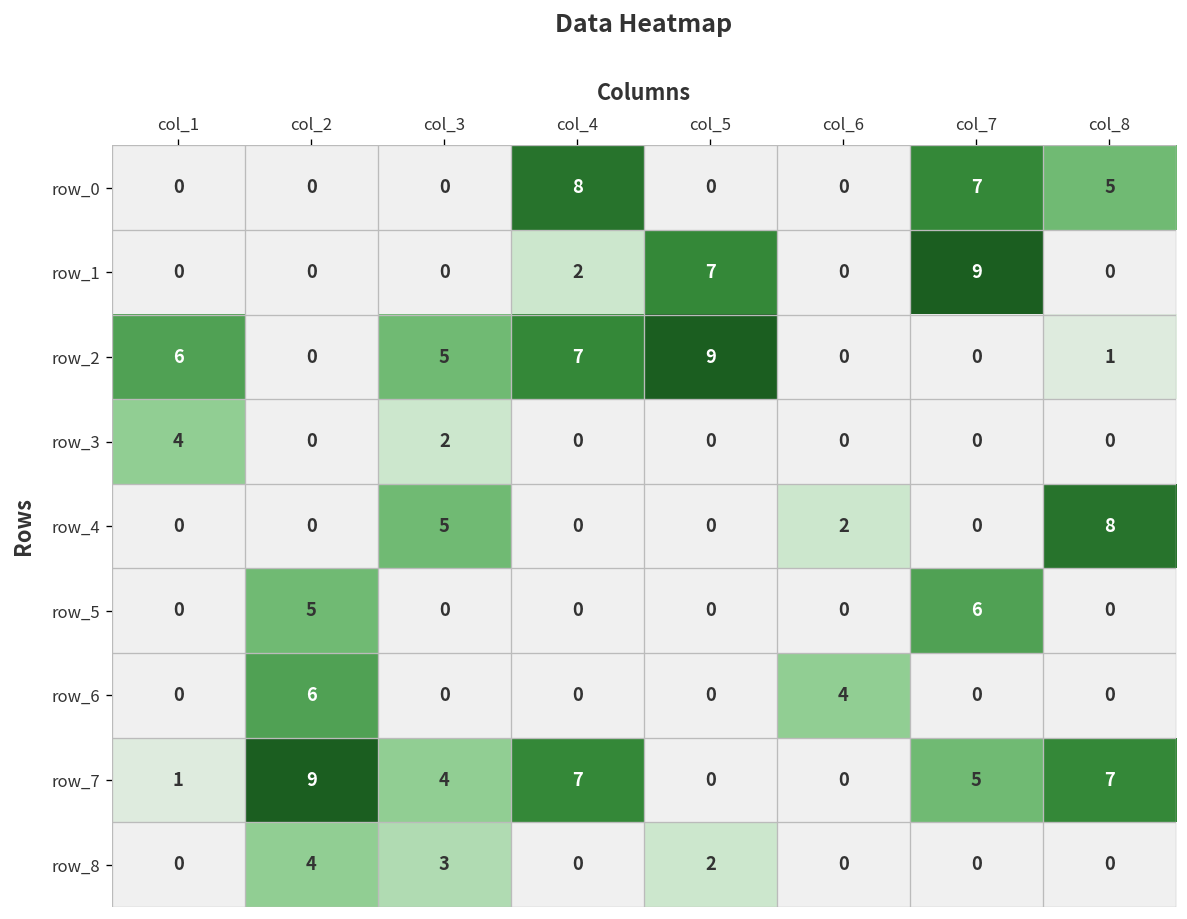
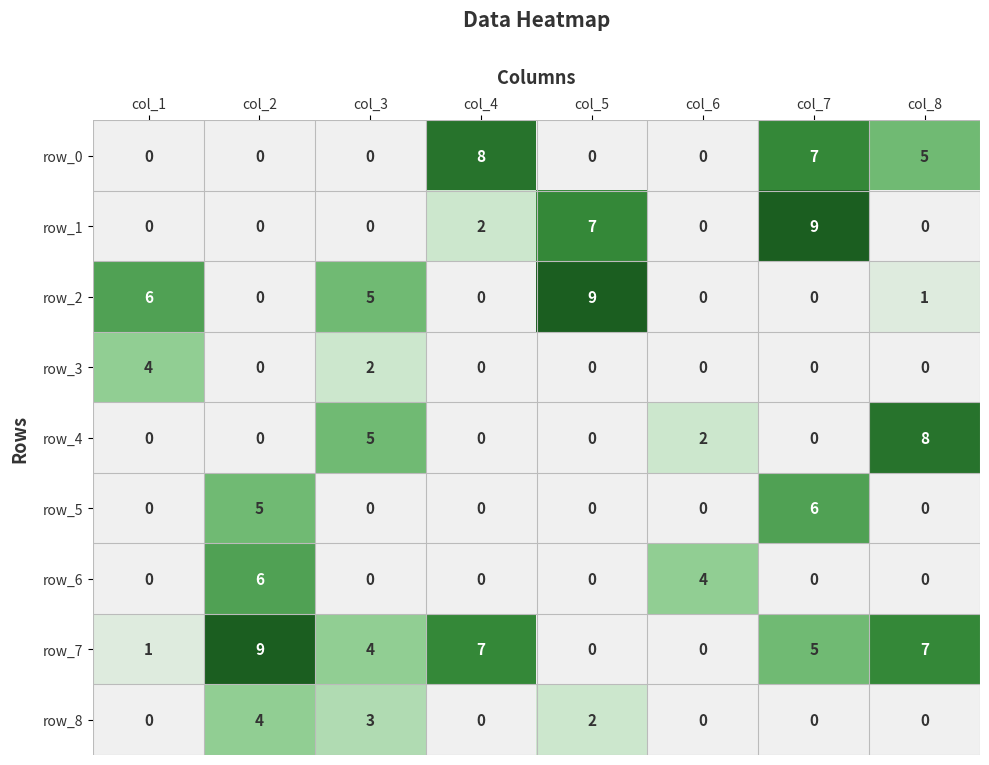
  {
    "row_0": {
      "col_1": 0,
      "col_2": 0,
      "col_3": 0,
      "col_4": 8,
      "col_5": 0,
      "col_6": 0,
      "col_7": 7,
      "col_8": 5
    },
    "row_1": {
      "col_1": 0,
      "col_2": 0,
      "col_3": 0,
      "col_4": 2,
      "col_5": 7,
      "col_6": 0,
      "col_7": 9,
      "col_8": 0
    },
    "row_2": {
      "col_1": 6,
      "col_2": 0,
      "col_3": 5,
-     "col_4": 7,
+     "col_4": 0,
      "col_5": 9,
      "col_6": 0,
      "col_7": 0,
      "col_8": 1
    },
    "row_3": {
      "col_1": 4,
      "col_2": 0,
      "col_3": 2,
      "col_4": 0,
      "col_5": 0,
      "col_6": 0,
      "col_7": 0,
      "col_8": 0
    },
    "row_4": {
      "col_1": 0,
      "col_2": 0,
      "col_3": 5,
      "col_4": 0,
      "col_5": 0,
      "col_6": 2,
      "col_7": 0,
      "col_8": 8
    },
    "row_5": {
      "col_1": 0,
      "col_2": 5,
      "col_3": 0,
      "col_4": 0,
      "col_5": 0,
      "col_6": 0,
      "col_7": 6,
      "col_8": 0
    },
    "row_6": {
      "col_1": 0,
      "col_2": 6,
      "col_3": 0,
      "col_4": 0,
      "col_5": 0,
      "col_6": 4,
      "col_7": 0,
      "col_8": 0
    },
    "row_7": {
      "col_1": 1,
      "col_2": 9,
      "col_3": 4,
      "col_4": 7,
      "col_5": 0,
      "col_6": 0,
      "col_7": 5,
      "col_8": 7
    },
    "row_8": {
      "col_1": 0,
      "col_2": 4,
      "col_3": 3,
      "col_4": 0,
      "col_5": 2,
      "col_6": 0,
      "col_7": 0,
      "col_8": 0
    }
  }
